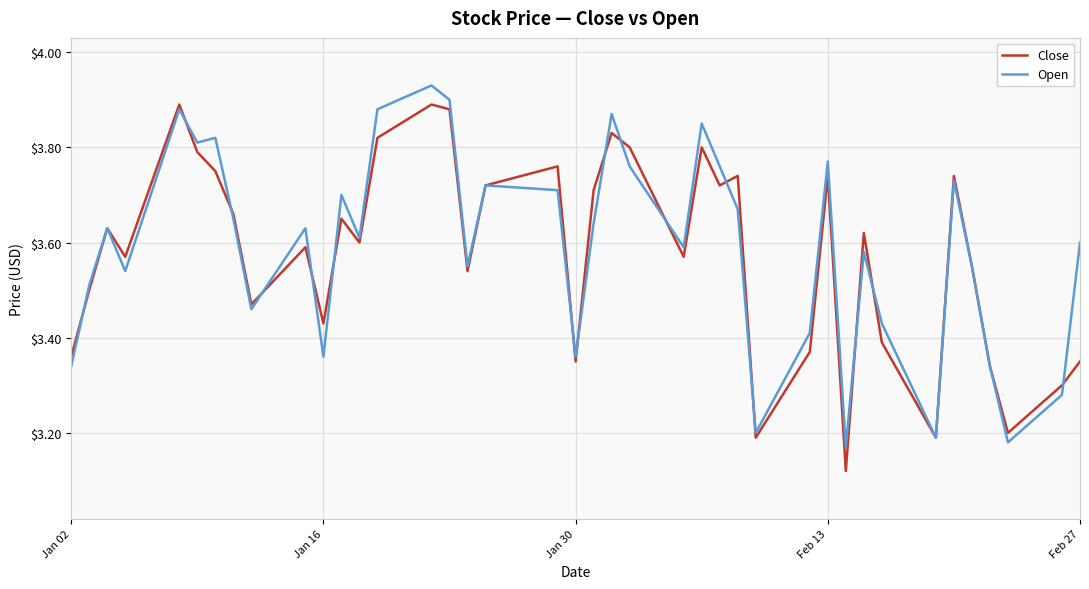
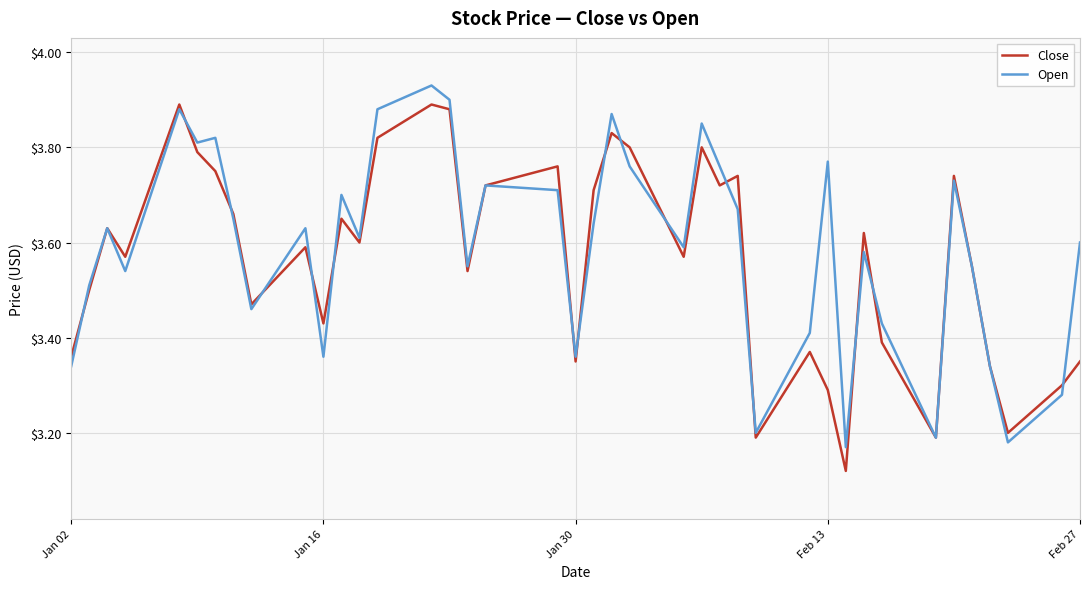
  {
    "Close": {
      "Jan 02": "$3.36",
      "Jan 16": "$3.43",
      "Jan 30": "$3.35",
-     "Feb 13": "$3.74",
+     "Feb 13": "$3.29",
      "Feb 27": "$3.35"
    },
    "Open": {
      "Jan 02": "$3.34",
      "Jan 16": "$3.36",
      "Jan 30": "$3.36",
      "Feb 13": "$3.77",
      "Feb 27": "$3.60"
    }
  }
